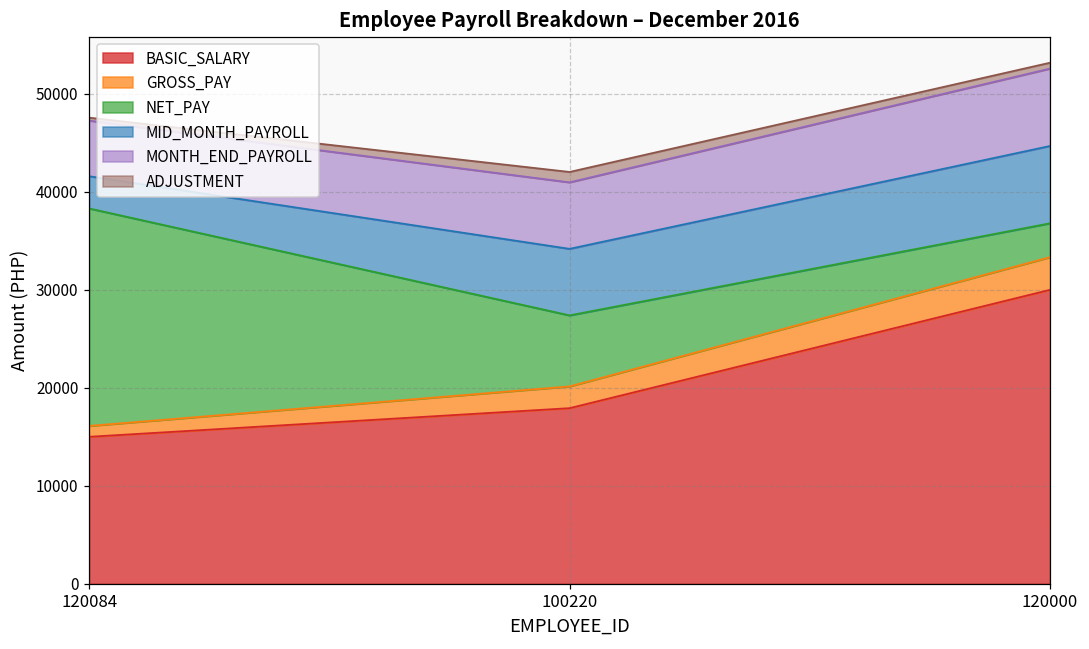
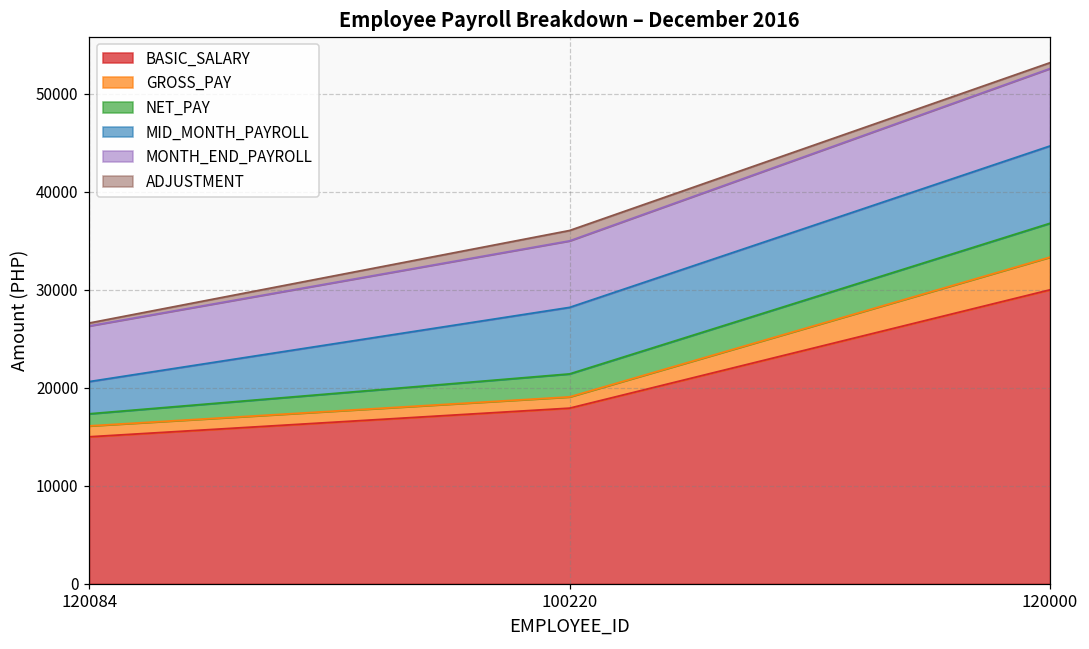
  {
    "BASIC_SALARY": {
      "120084": 15000,
      "100220": 18000,
      "120000": 30000
    },
    "GROSS_PAY": {
      "120084": 1000,
-     "100220": 2000,
+     "100220": 1000,
      "120000": 3000
    },
    "NET_PAY": {
-     "120084": 22000,
-     "100220": 7000,
+     "120084": 1000,
+     "100220": 2000,
      "120000": 3000
    },
    "MID_MONTH_PAYROLL": {
      "120084": 3000,
      "100220": 7000,
      "120000": 8000
    },
    "MONTH_END_PAYROLL": {
      "120084": 6000,
      "100220": 7000,
      "120000": 8000
    },
    "ADJUSTMENT": {
      "120084": 0,
      "100220": 1000,
      "120000": 1000
    }
  }
